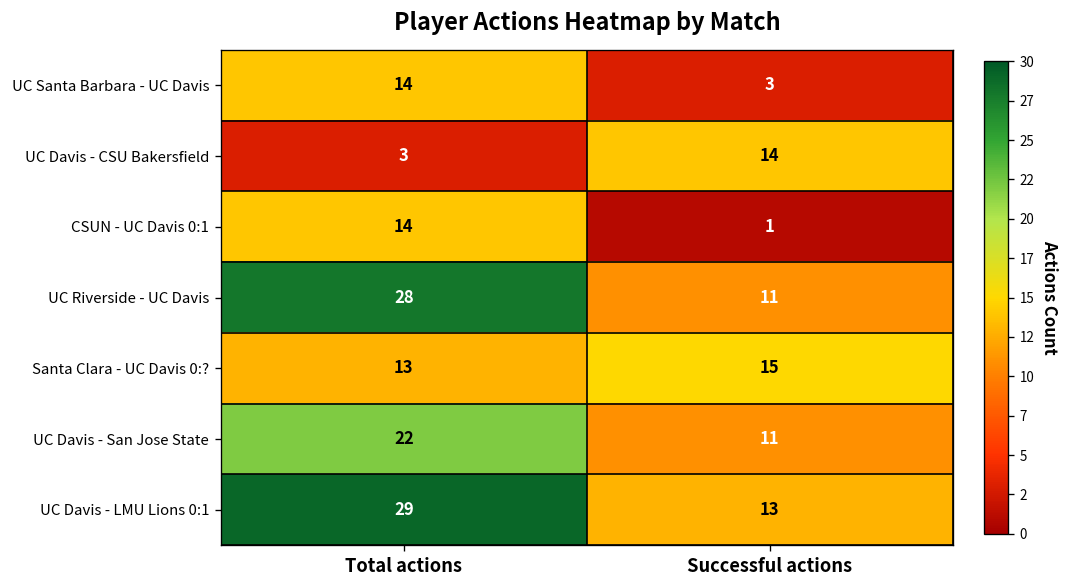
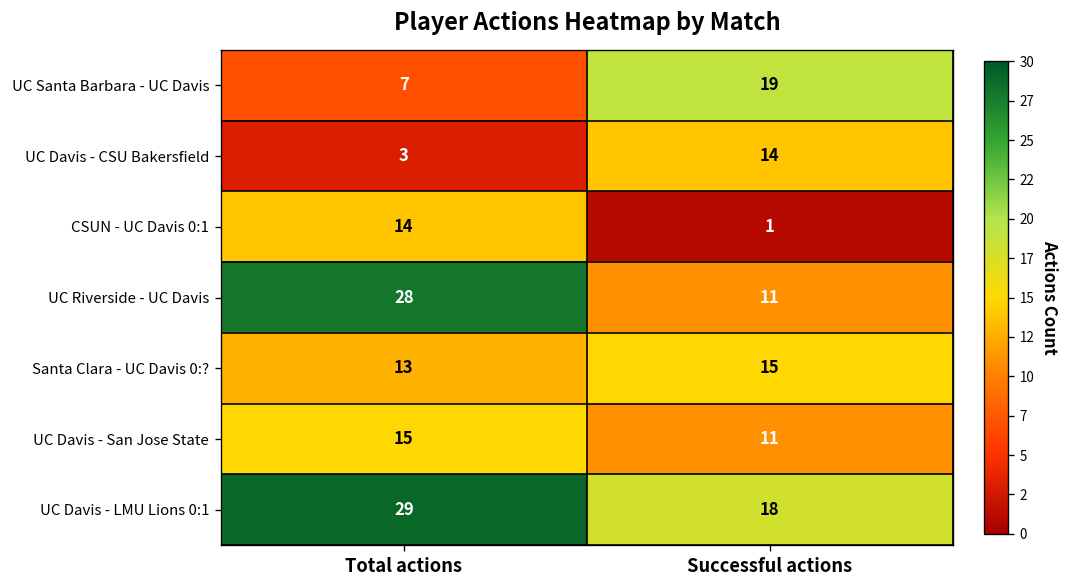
  {
    "UC Santa Barbara - UC Davis": {
-     "Total actions": 14,
-     "Successful actions": 3
+     "Total actions": 7,
+     "Successful actions": 19
    },
    "UC Davis - CSU Bakersfield": {
      "Total actions": 3,
      "Successful actions": 14
    },
    "CSUN - UC Davis 0:1": {
      "Total actions": 14,
      "Successful actions": 1
    },
    "UC Riverside - UC Davis": {
      "Total actions": 28,
      "Successful actions": 11
    },
    "Santa Clara - UC Davis 0:?": {
      "Total actions": 13,
      "Successful actions": 15
    },
    "UC Davis - San Jose State": {
-     "Total actions": 22,
+     "Total actions": 15,
      "Successful actions": 11
    },
    "UC Davis - LMU Lions 0:1": {
      "Total actions": 29,
-     "Successful actions": 13
+     "Successful actions": 18
    }
  }
